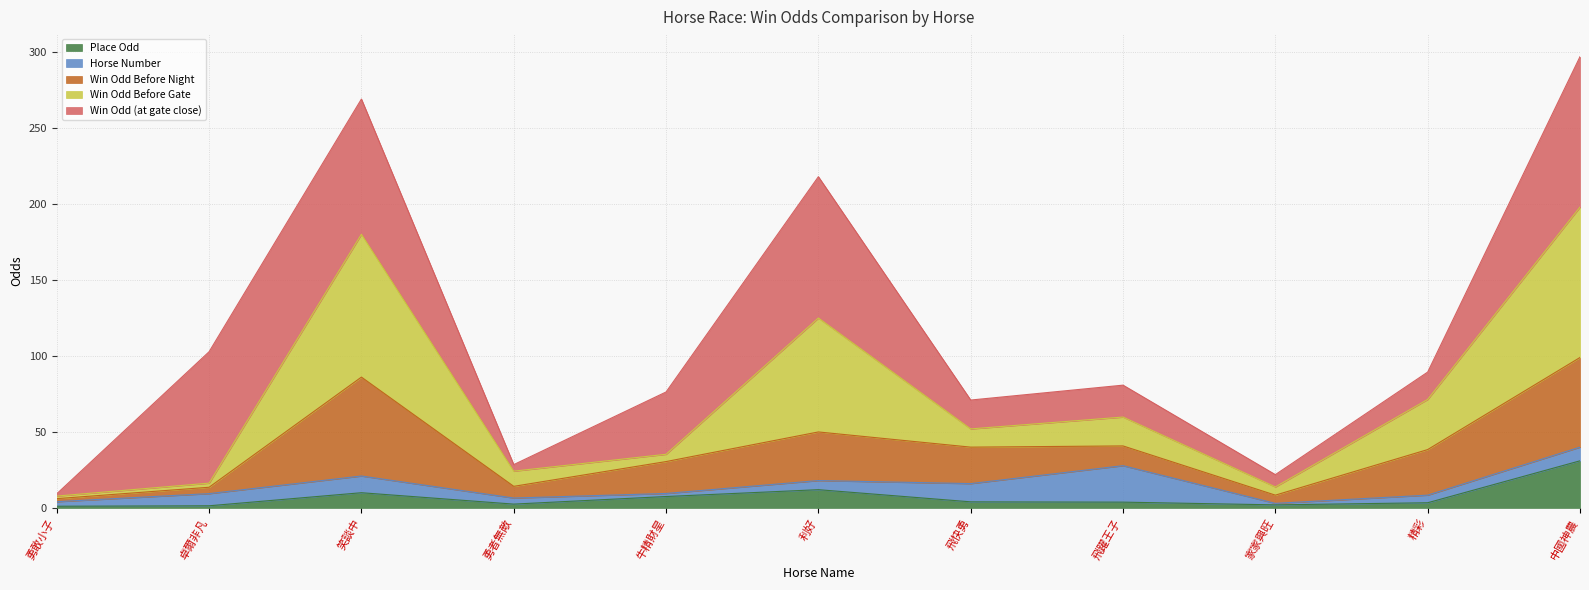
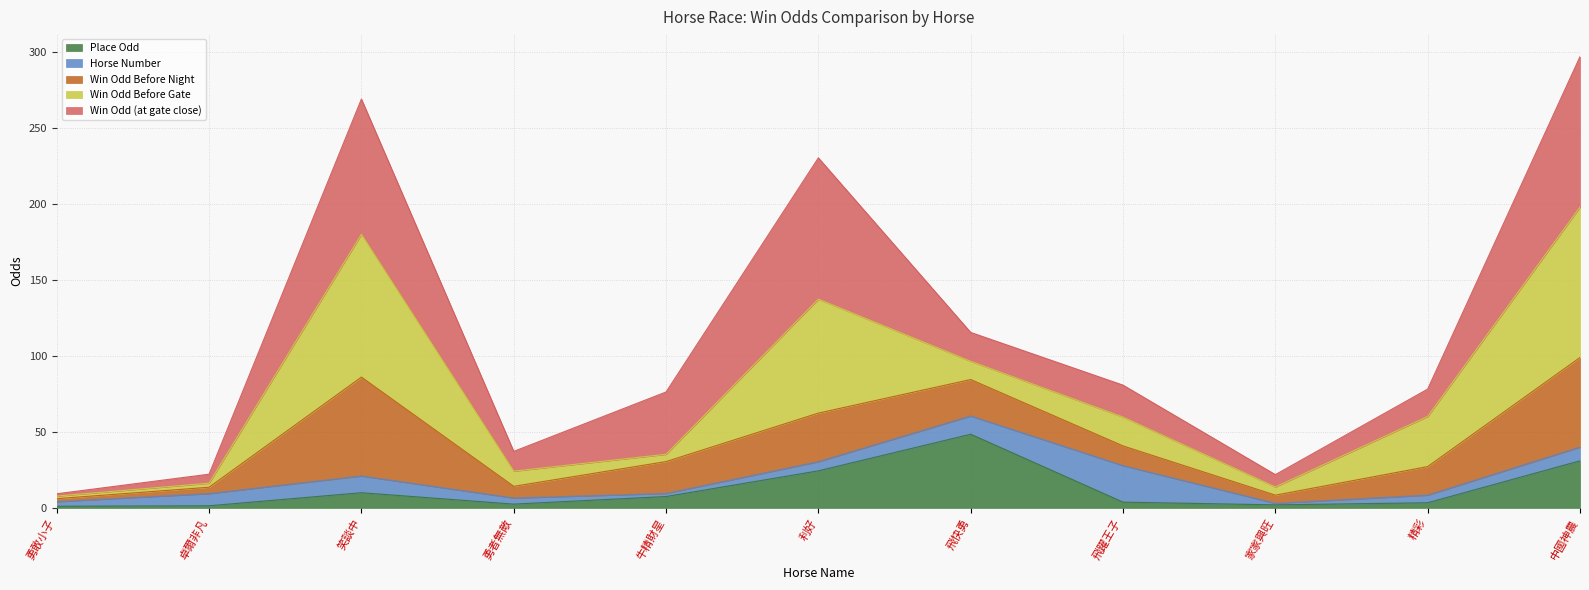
  {
    "Place Odd": {
      "勇敢小子": 1,
      "卓爾非凡": 1,
      "笑談中": 10,
      "勇者無敵": 3,
      "牛精財星": 8,
-     "利好": 12,
-     "飛快勇": 4,
+     "利好": 24,
+     "飛快勇": 49,
      "飛躍王子": 4,
      "精彩": 3,
      "中國神農": 31
    },
    "Horse Number": {
      "勇敢小子": 3,
      "卓爾非凡": 8,
      "笑談中": 11,
      "勇者無敵": 4,
      "牛精財星": 2,
      "利好": 6,
      "飛快勇": 12,
      "飛躍王子": 24,
      "精彩": 5,
      "中國神農": 9
    },
    "Win Odd Before Night": {
      "卓爾非凡": 4,
      "笑談中": 65,
      "勇者無敵": 8,
      "牛精財星": 21,
      "利好": 32,
      "飛快勇": 24,
      "飛躍王子": 13,
      "家家興旺": 5,
-     "精彩": 30,
+     "精彩": 19,
      "中國神農": 59
    },
    "Win Odd Before Gate": {
      "卓爾非凡": 3,
      "笑談中": 94,
      "勇者無敵": 10,
      "牛精財星": 5,
      "利好": 75,
      "飛快勇": 12,
      "飛躍王子": 19,
      "家家興旺": 5,
      "精彩": 33,
      "中國神農": 99
    },
    "Win Odd (at gate close)": {
-     "卓爾非凡": 87,
+     "卓爾非凡": 6,
      "笑談中": 89,
-     "勇者無敵": 4,
+     "勇者無敵": 13,
      "牛精財星": 41,
      "利好": 93,
      "飛快勇": 19,
      "飛躍王子": 21,
      "家家興旺": 8,
      "精彩": 18,
      "中國神農": 99
    }
  }
